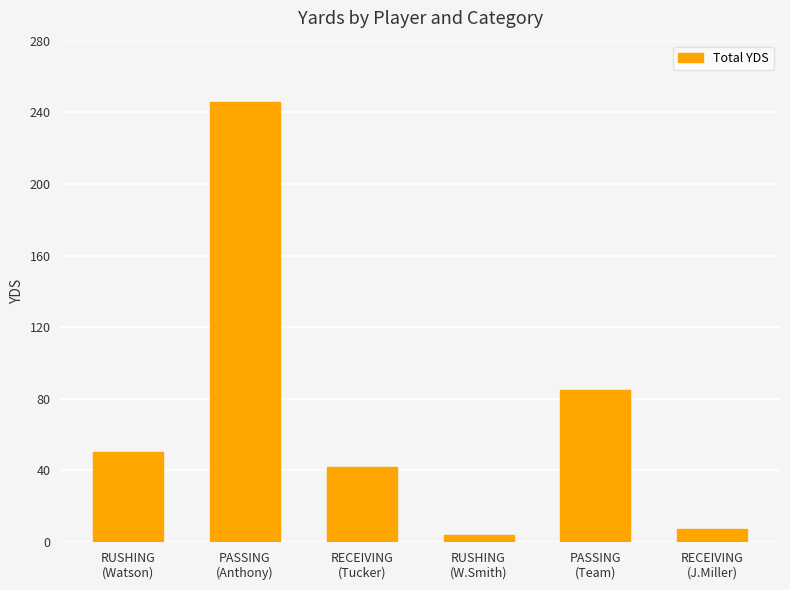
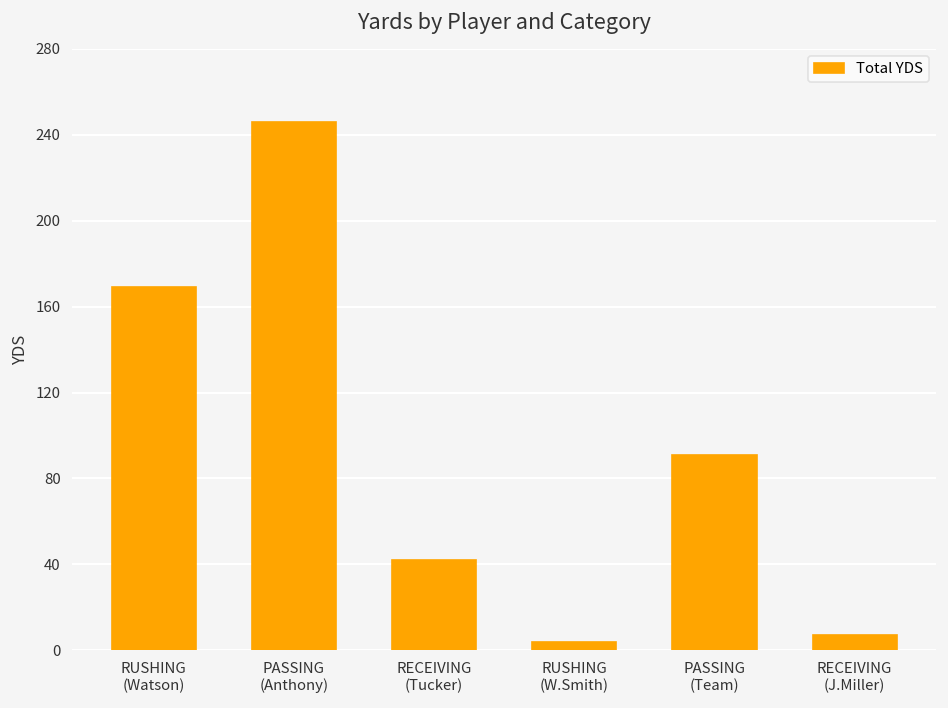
  {
-   "RUSHING (Watson)": 50,
+   "RUSHING (Watson)": 169,
    "PASSING (Anthony)": 246,
    "RECEIVING (Tucker)": 42,
    "RUSHING (W.Smith)": 4,
-   "PASSING (Team)": 85,
+   "PASSING (Team)": 91,
    "RECEIVING (J.Miller)": 7
  }
